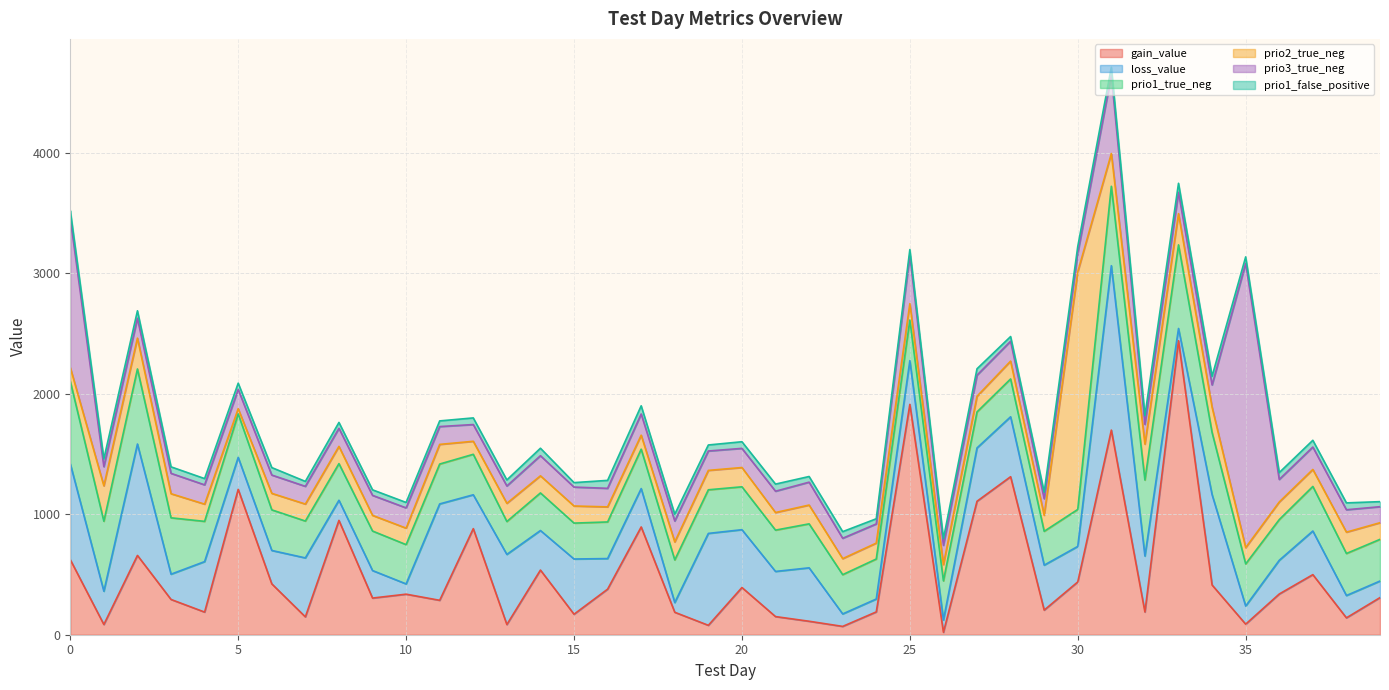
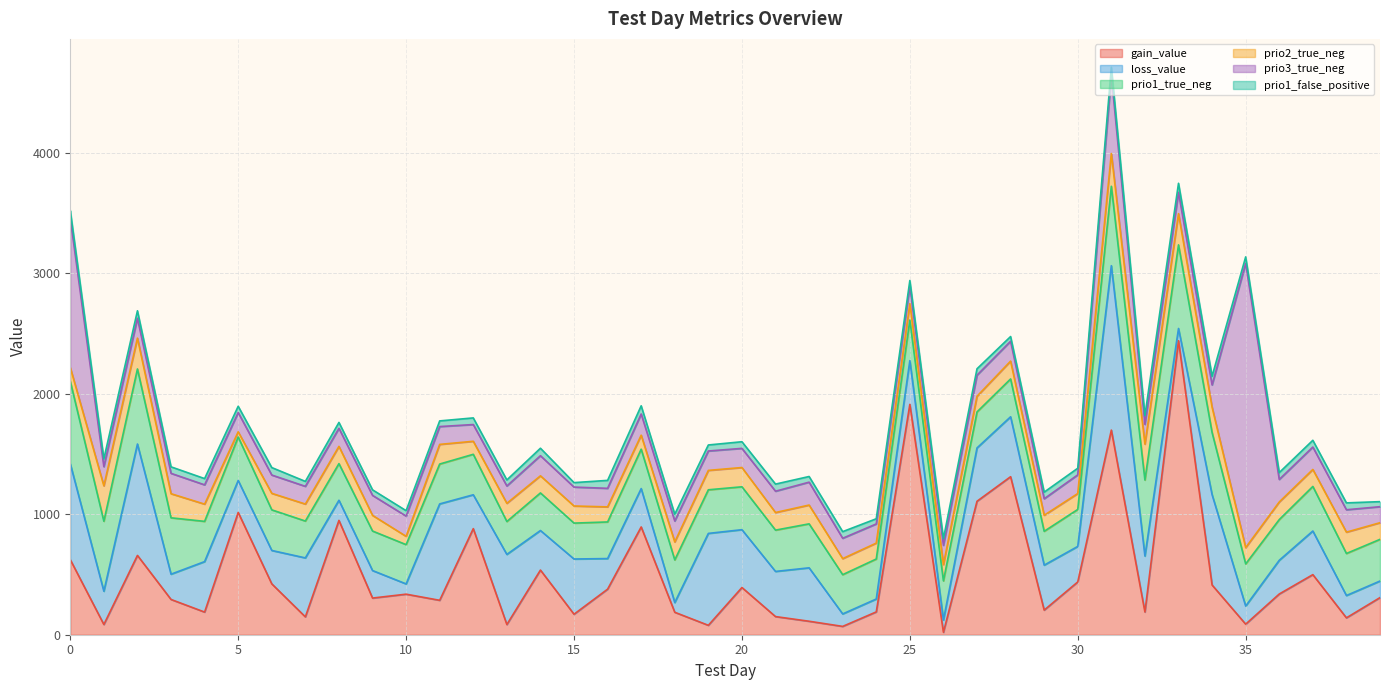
  {
    "gain_value": {
      "0": 620,
-     "5": 1210,
+     "5": 1010,
      "10": 340,
      "15": 170,
      "20": 390,
      "25": 1910,
      "30": 440,
      "35": 90
    },
    "prio2_true_neg": {
      "0": 110,
      "5": 40,
-     "10": 140,
+     "10": 70,
      "15": 140,
      "20": 160,
      "25": 140,
-     "30": 1970,
+     "30": 130,
      "35": 140
    },
    "prio3_true_neg": {
      "0": 1240,
      "5": 160,
      "10": 170,
      "15": 160,
      "20": 160,
-     "25": 400,
+     "25": 150,
      "30": 160,
      "35": 2360
    }
  }
